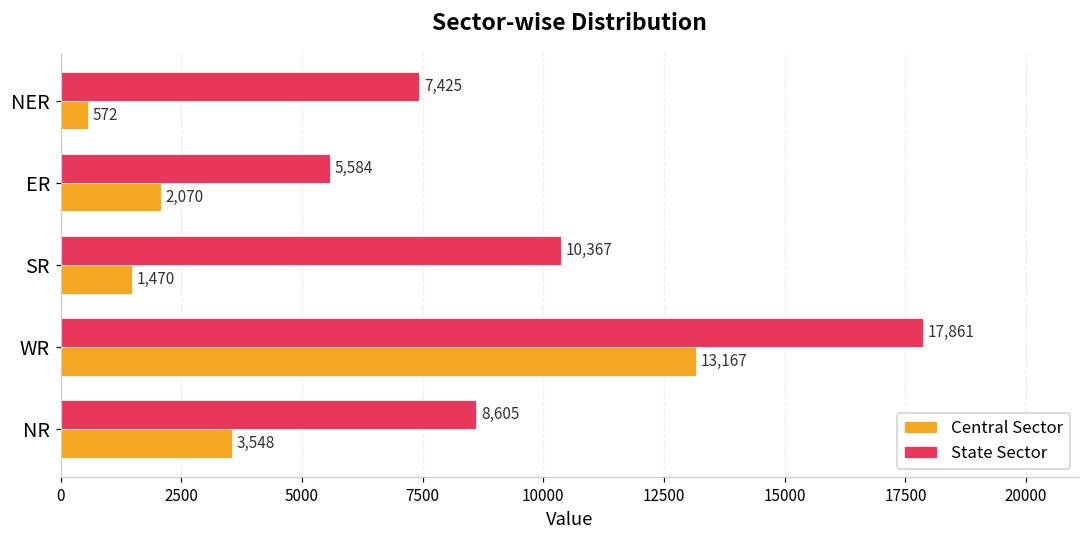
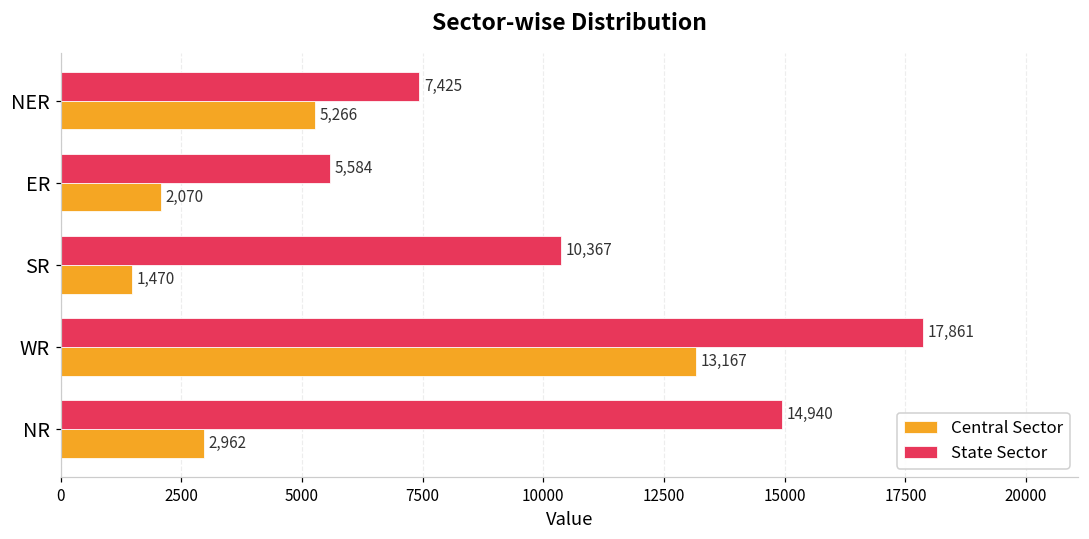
  {
    "Central Sector": {
-     "NER": "572",
+     "NER": "5,266",
      "ER": "2,070",
      "SR": "1,470",
      "WR": "13,167",
-     "NR": "3,548"
+     "NR": "2,962"
    },
    "State Sector": {
      "NER": "7,425",
      "ER": "5,584",
      "SR": "10,367",
      "WR": "17,861",
-     "NR": "8,605"
+     "NR": "14,940"
    }
  }
